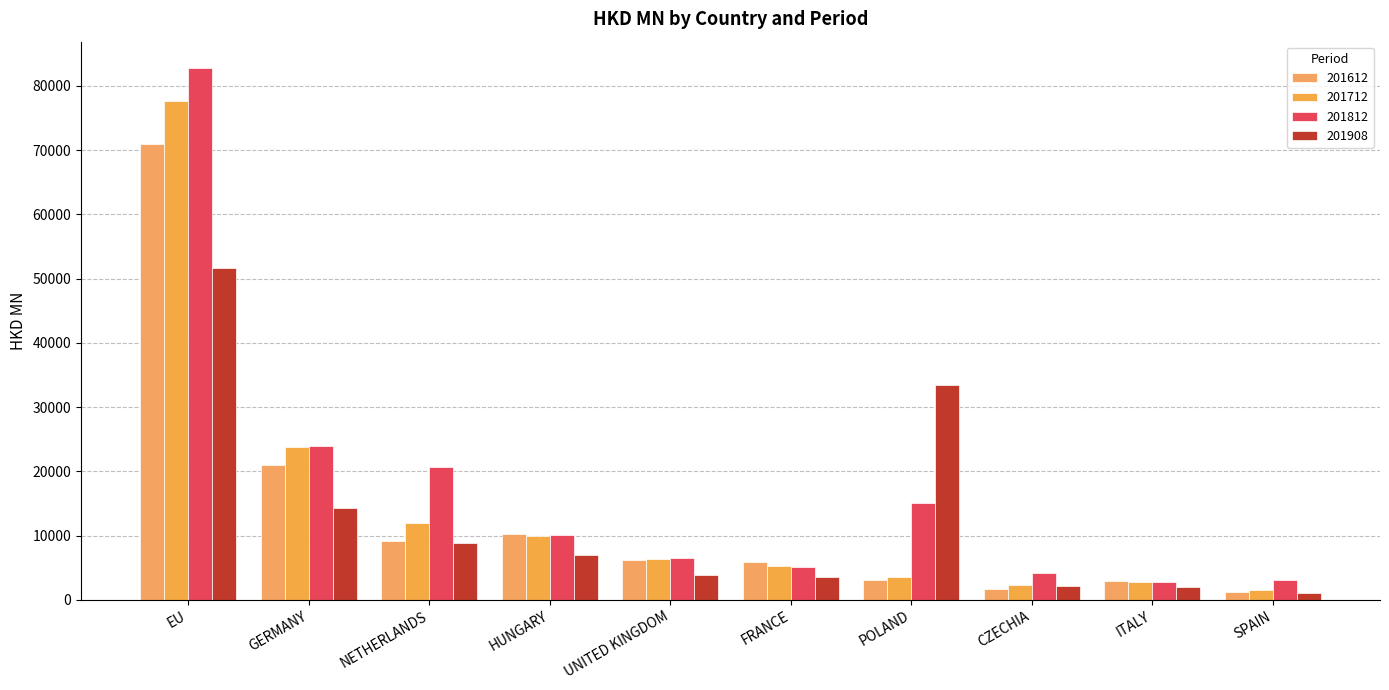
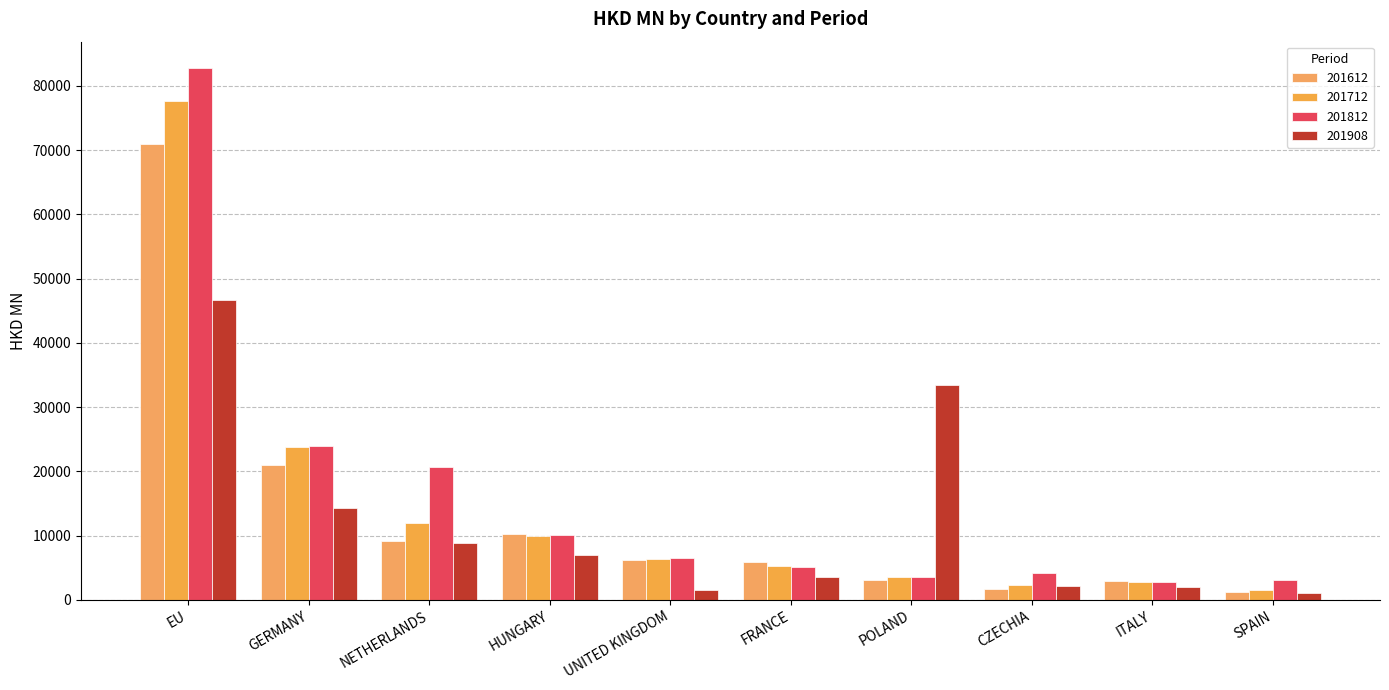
  {
    "201812": {
      "EU": 83000,
      "GERMANY": 24000,
      "NETHERLANDS": 21000,
      "HUNGARY": 10000,
      "UNITED KINGDOM": 6000,
      "FRANCE": 5000,
-     "POLAND": 15000,
+     "POLAND": 4000,
      "CZECHIA": 4000,
      "ITALY": 3000,
      "SPAIN": 3000
    },
    "201908": {
-     "EU": 52000,
+     "EU": 47000,
      "GERMANY": 14000,
      "NETHERLANDS": 9000,
      "HUNGARY": 7000,
-     "UNITED KINGDOM": 4000,
+     "UNITED KINGDOM": 2000,
      "FRANCE": 3000,
      "POLAND": 33000,
      "CZECHIA": 2000,
      "ITALY": 2000,
      "SPAIN": 1000
    }
  }
